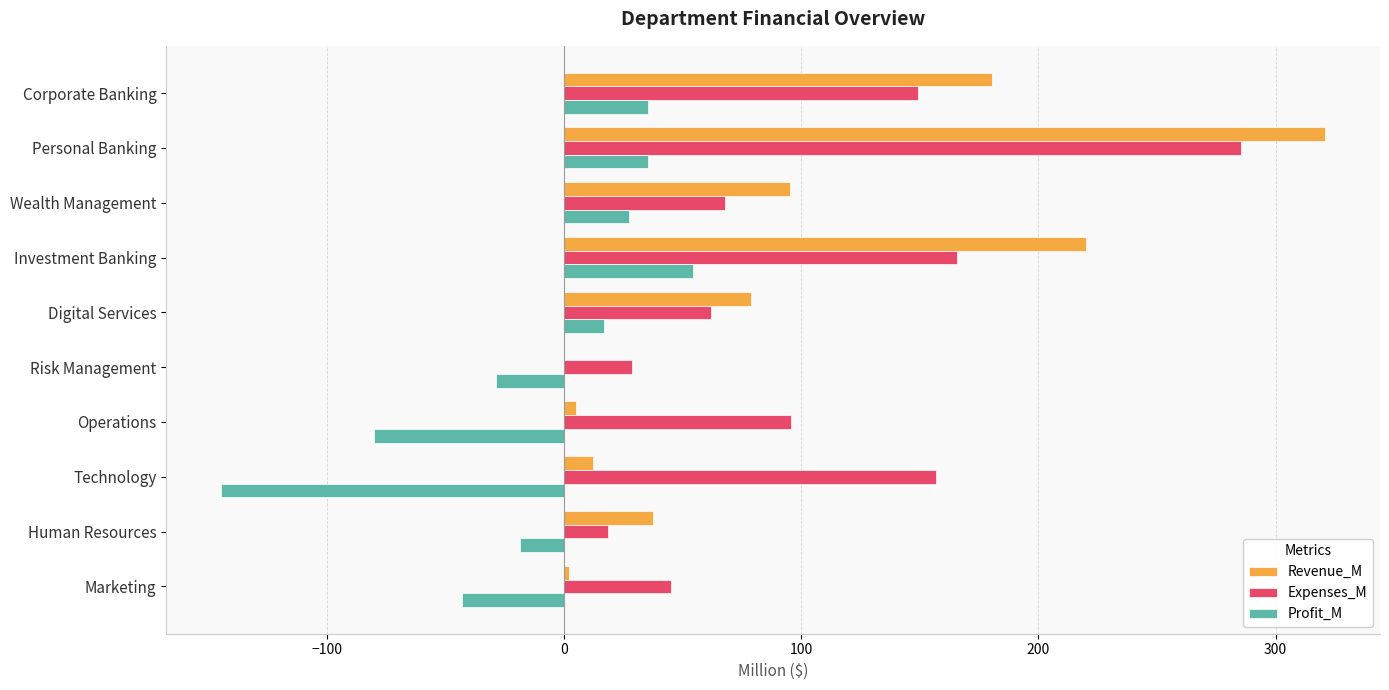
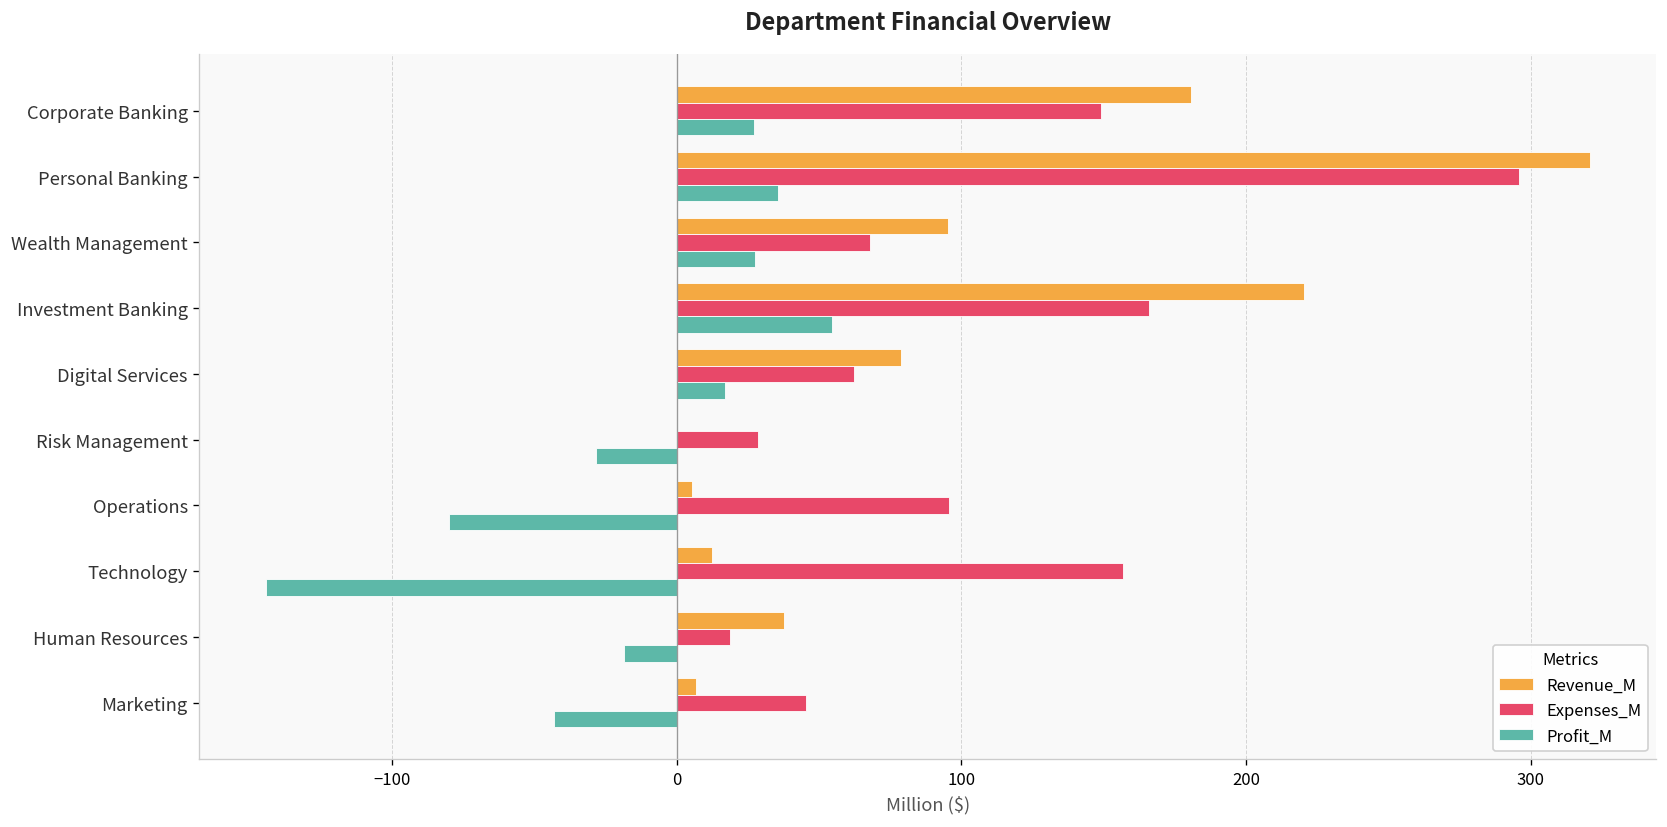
  {
    "Revenue_M": {
      "Corporate Banking": 181,
      "Personal Banking": 321,
      "Wealth Management": 95,
      "Investment Banking": 220,
      "Digital Services": 79,
      "Risk Management": 0,
      "Operations": 5,
      "Technology": 12,
      "Human Resources": 38,
-     "Marketing": 2
+     "Marketing": 7
    },
    "Expenses_M": {
      "Corporate Banking": 149,
-     "Personal Banking": 285,
+     "Personal Banking": 296,
      "Wealth Management": 68,
      "Investment Banking": 166,
      "Digital Services": 62,
      "Risk Management": 29,
      "Operations": 96,
      "Technology": 157,
      "Human Resources": 19,
      "Marketing": 45
    },
    "Profit_M": {
-     "Corporate Banking": 35,
+     "Corporate Banking": 27,
      "Personal Banking": 35,
      "Wealth Management": 27,
      "Investment Banking": 54,
      "Digital Services": 17,
      "Risk Management": -29,
      "Operations": -80,
      "Technology": -145,
      "Human Resources": -19,
      "Marketing": -43
    }
  }
